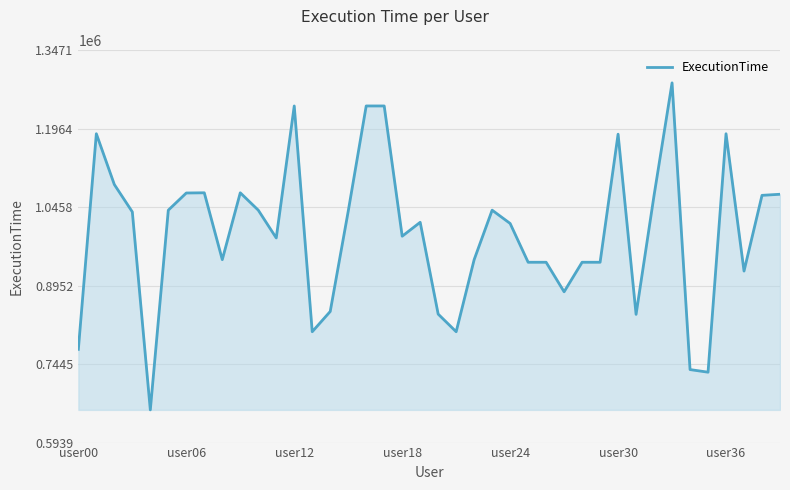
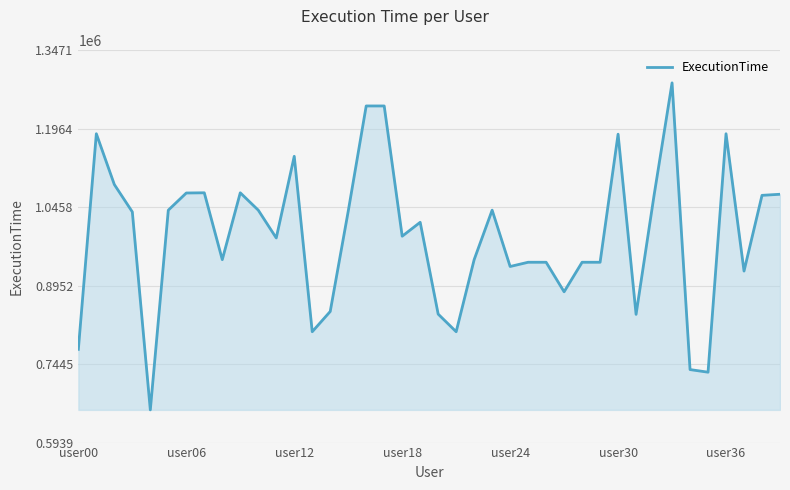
  {
    "user00": 770000,
    "user06": 1070000,
-   "user12": 1240000,
+   "user12": 1140000,
    "user18": 990000,
-   "user24": 1010000,
+   "user24": 930000,
    "user30": 1190000,
    "user36": 1190000
  }
